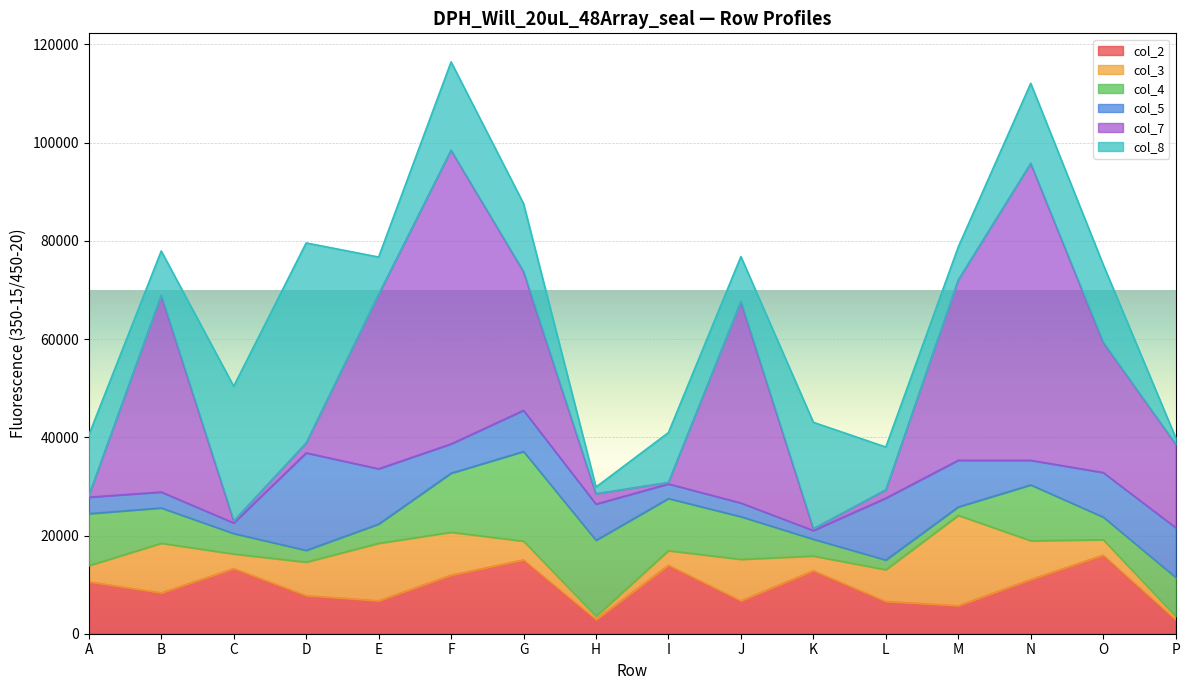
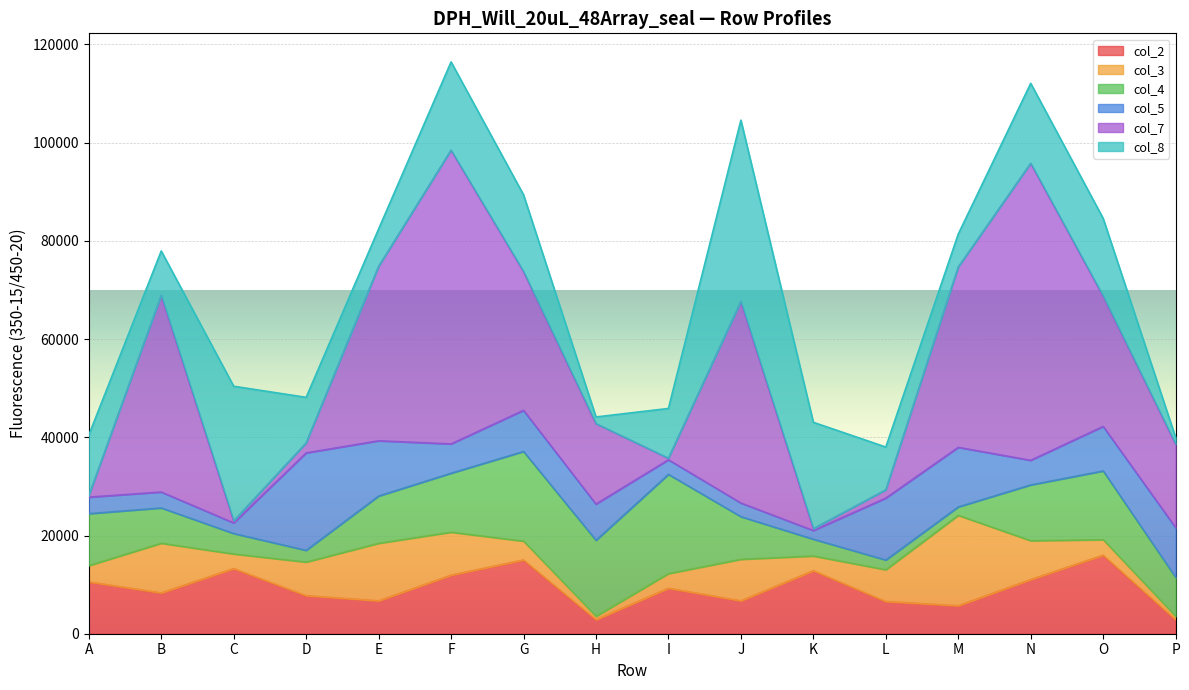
  {
    "col_2": {
      "A": 11000,
      "B": 8000,
      "C": 13000,
      "D": 8000,
      "E": 7000,
      "F": 12000,
      "G": 15000,
      "H": 3000,
-     "I": 14000,
+     "I": 9000,
      "J": 7000,
      "K": 13000,
      "L": 7000,
      "M": 6000,
      "N": 11000,
      "O": 16000,
      "P": 3000
    },
    "col_3": {
      "A": 3000,
      "B": 10000,
      "C": 3000,
      "D": 7000,
      "E": 12000,
      "F": 9000,
      "G": 4000,
      "H": 1000,
      "I": 3000,
      "J": 8000,
      "K": 3000,
      "L": 6000,
      "M": 18000,
      "N": 8000,
      "O": 3000,
      "P": 1000
    },
    "col_4": {
      "A": 11000,
      "B": 7000,
      "C": 4000,
      "D": 2000,
-     "E": 4000,
+     "E": 10000,
      "F": 12000,
      "G": 18000,
      "H": 15000,
-     "I": 11000,
+     "I": 20000,
      "J": 9000,
      "K": 3000,
      "L": 2000,
      "M": 2000,
      "N": 11000,
-     "O": 5000,
+     "O": 14000,
      "P": 8000
    },
    "col_5": {
      "B": 3000,
      "D": 20000,
      "E": 11000,
      "F": 6000,
      "G": 8000,
      "H": 7000,
      "J": 3000,
      "L": 13000,
-     "M": 10000,
+     "M": 12000,
      "N": 5000,
      "O": 9000,
      "P": 10000
    },
    "col_7": {
      "B": 40000,
      "D": 2000,
      "E": 36000,
      "F": 60000,
      "G": 28000,
-     "H": 2000,
+     "H": 16000,
      "J": 41000,
      "L": 2000,
      "M": 37000,
      "N": 60000,
      "O": 27000,
      "P": 17000
    },
    "col_8": {
      "A": 12000,
      "B": 9000,
      "C": 27000,
-     "D": 41000,
+     "D": 9000,
      "E": 8000,
      "F": 18000,
-     "G": 14000,
+     "G": 16000,
      "H": 1000,
      "I": 10000,
-     "J": 9000,
+     "J": 37000,
      "K": 22000,
      "L": 9000,
      "M": 7000,
      "N": 16000,
      "O": 16000,
      "P": 1000
    }
  }
